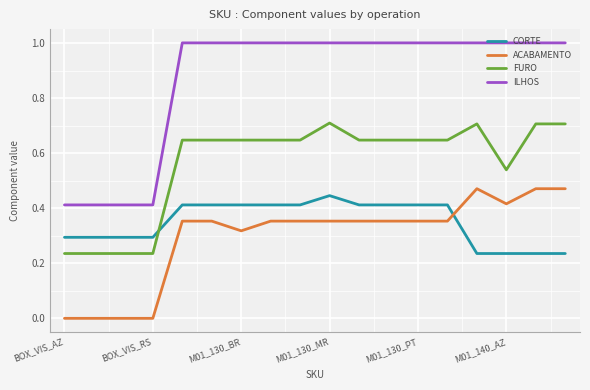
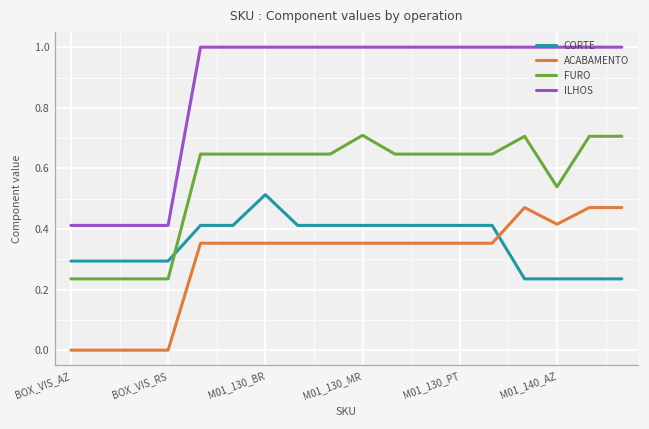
  {
    "CORTE": {
      "BOX_VIS_AZ": 0.29,
      "BOX_VIS_RS": 0.29,
-     "M01_130_BR": 0.41,
-     "M01_130_MR": 0.45,
+     "M01_130_BR": 0.51,
+     "M01_130_MR": 0.41,
      "M01_130_PT": 0.41,
      "M01_140_AZ": 0.24
    },
    "ACABAMENTO": {
      "BOX_VIS_AZ": 0.00,
      "BOX_VIS_RS": 0.00,
-     "M01_130_BR": 0.32,
+     "M01_130_BR": 0.35,
      "M01_130_MR": 0.35,
      "M01_130_PT": 0.35,
      "M01_140_AZ": 0.42
    },
    "FURO": {
      "BOX_VIS_AZ": 0.24,
      "BOX_VIS_RS": 0.24,
      "M01_130_BR": 0.65,
      "M01_130_MR": 0.71,
      "M01_130_PT": 0.65,
      "M01_140_AZ": 0.54
    },
    "ILHOS": {
      "BOX_VIS_AZ": 0.41,
      "BOX_VIS_RS": 0.41,
      "M01_130_BR": 1.00,
      "M01_130_MR": 1.00,
      "M01_130_PT": 1.00,
      "M01_140_AZ": 1.00
    }
  }
